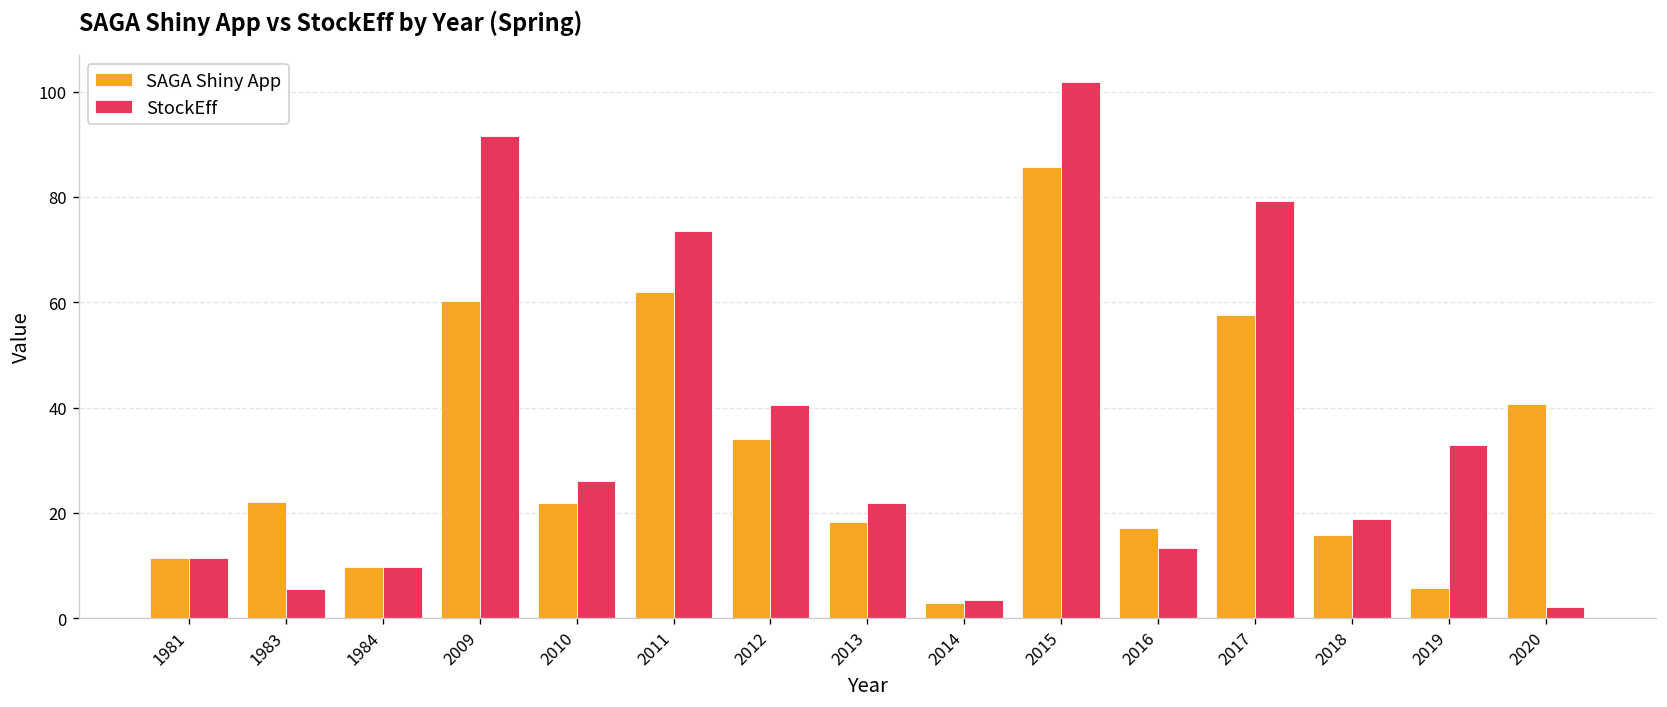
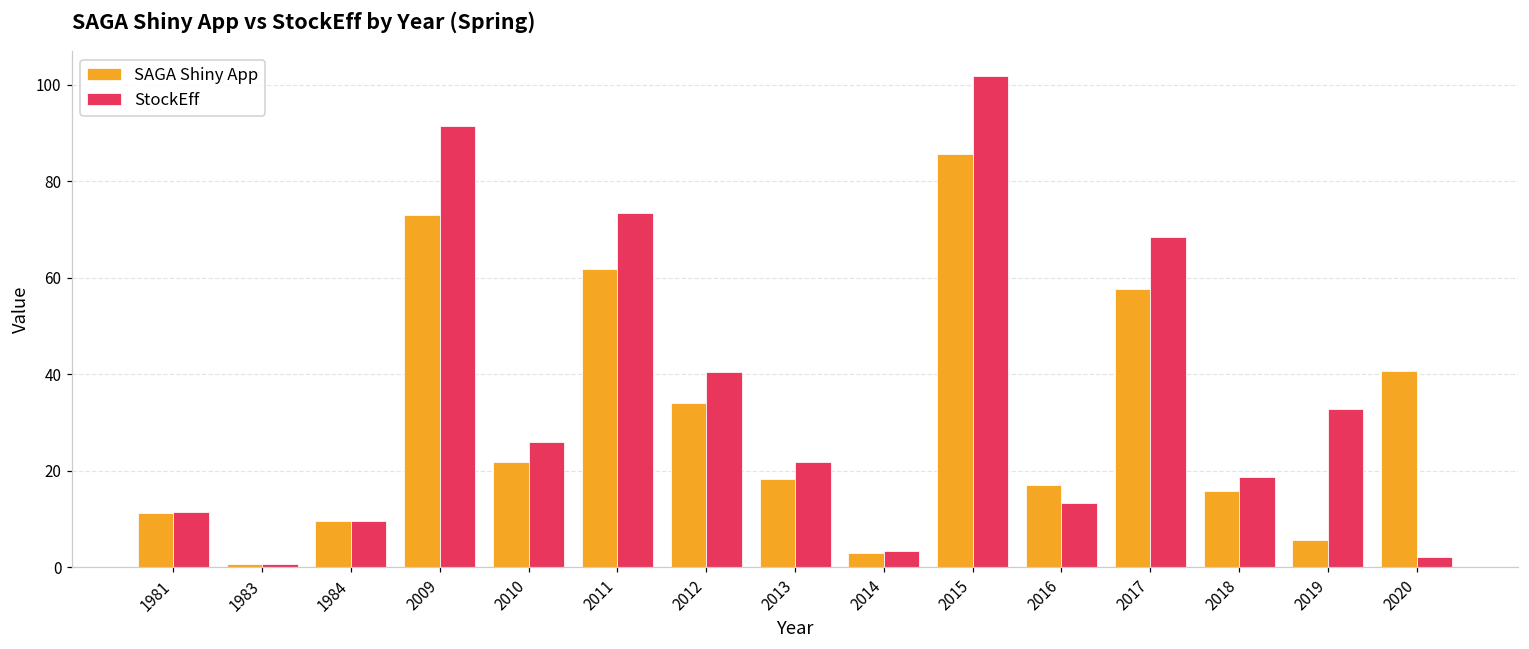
  {
    "SAGA Shiny App": {
      "1981": 11,
-     "1983": 22,
+     "1983": 1,
      "1984": 10,
-     "2009": 60,
+     "2009": 73,
      "2010": 22,
      "2011": 62,
      "2012": 34,
      "2013": 18,
      "2014": 3,
      "2015": 86,
      "2016": 17,
      "2017": 58,
      "2018": 16,
      "2019": 6,
      "2020": 41
    },
    "StockEff": {
      "1981": 11,
-     "1983": 6,
+     "1983": 1,
      "1984": 10,
      "2009": 92,
      "2010": 26,
      "2011": 74,
      "2012": 40,
      "2013": 22,
      "2014": 3,
      "2015": 102,
      "2016": 13,
-     "2017": 79,
+     "2017": 69,
      "2018": 19,
      "2019": 33,
      "2020": 2
    }
  }
